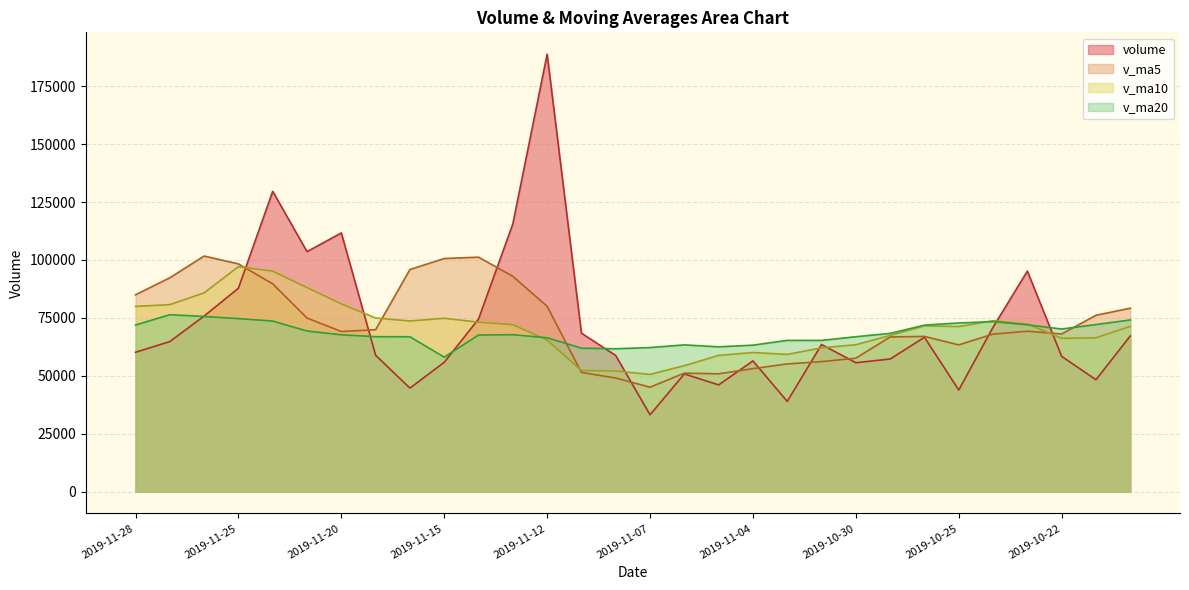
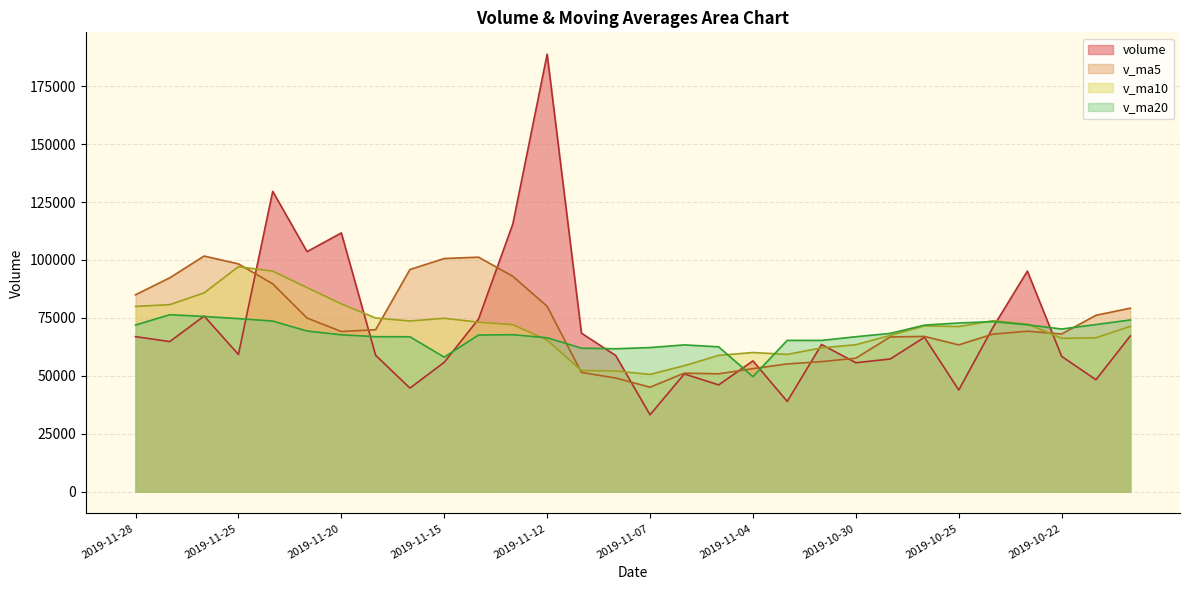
  {
    "volume": {
-     "2019-11-28": 60000,
-     "2019-11-25": 88000,
+     "2019-11-28": 67000,
+     "2019-11-25": 59000,
      "2019-11-20": 112000,
      "2019-11-15": 56000,
      "2019-11-12": 189000,
      "2019-11-07": 33000,
      "2019-11-04": 56000,
      "2019-10-30": 56000,
      "2019-10-25": 44000,
      "2019-10-22": 58000
    },
    "v_ma20": {
      "2019-11-28": 72000,
      "2019-11-25": 75000,
      "2019-11-20": 68000,
      "2019-11-15": 58000,
      "2019-11-07": 62000,
-     "2019-11-04": 63000,
+     "2019-11-04": 50000,
      "2019-10-30": 67000,
      "2019-10-25": 73000,
      "2019-10-22": 70000
    }
  }
